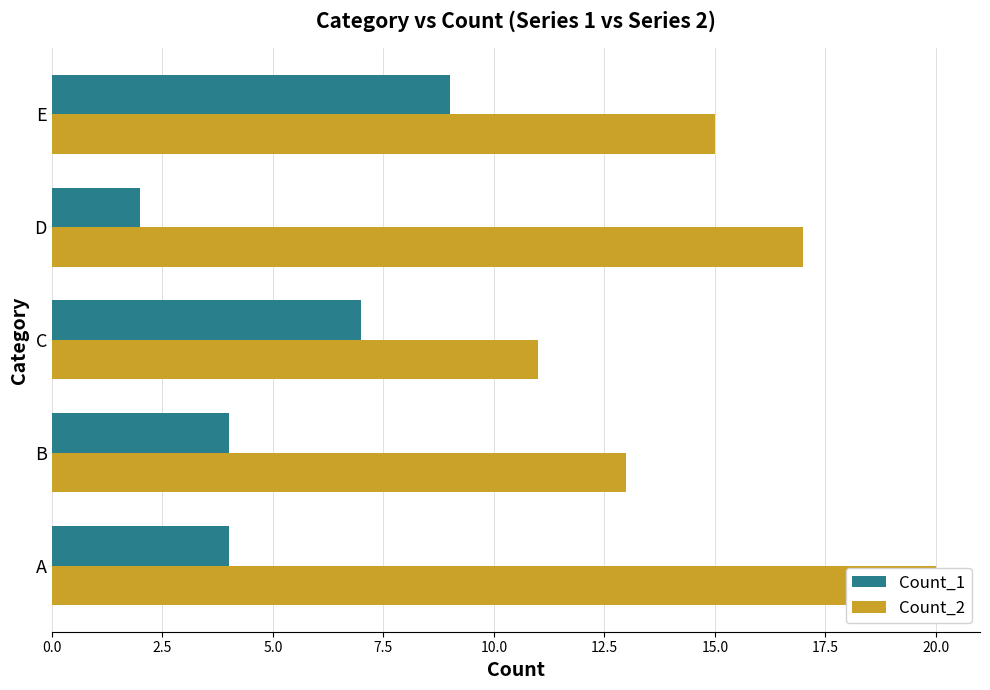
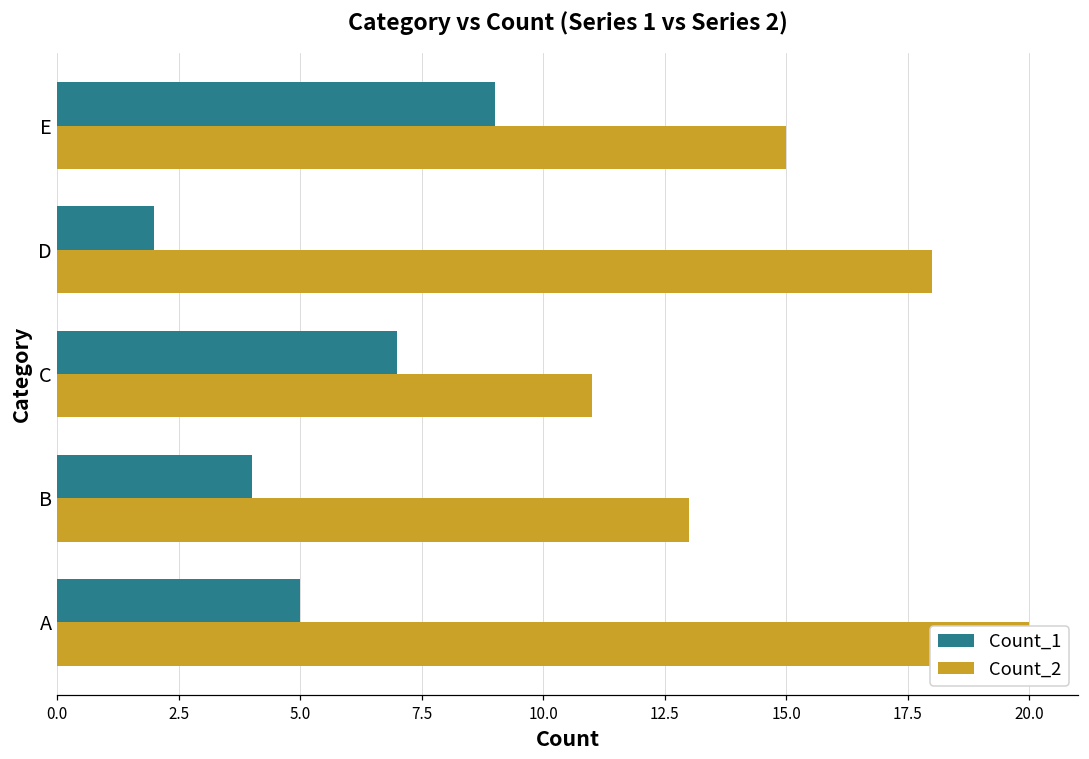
  {
    "Count_1": {
      "E": 9,
      "D": 2,
      "C": 7,
      "B": 4,
-     "A": 4
+     "A": 5
    },
    "Count_2": {
      "E": 15,
-     "D": 17,
+     "D": 18,
      "C": 11,
      "B": 13
    }
  }
